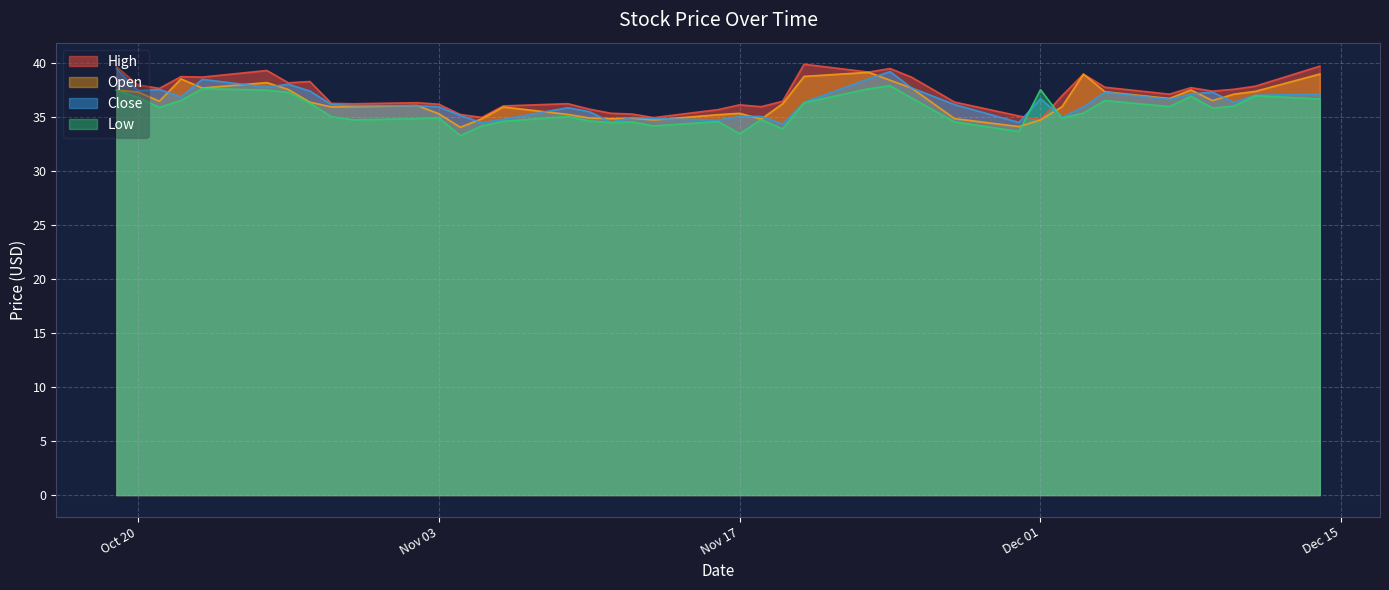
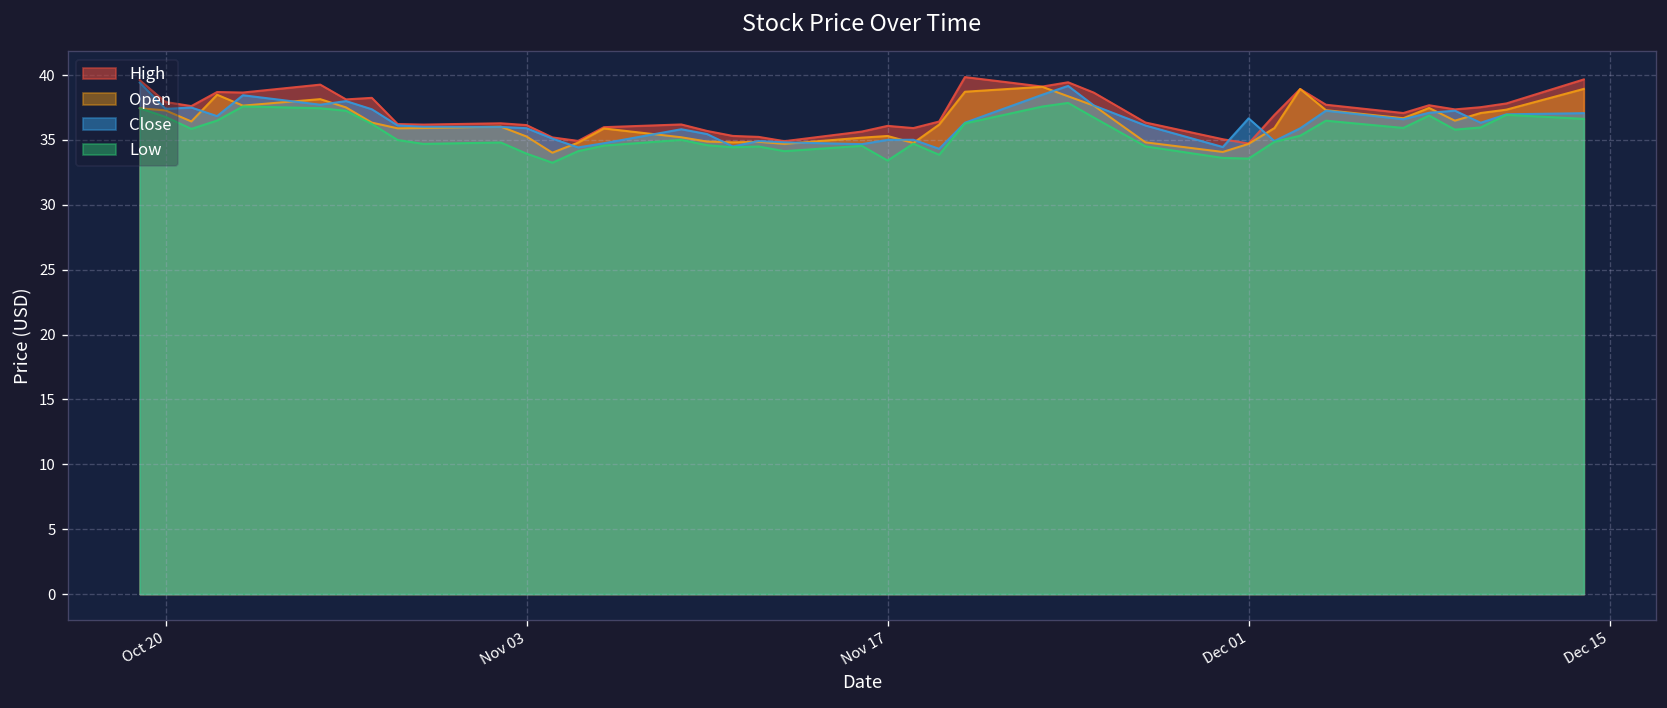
  {
    "Close": {
      "Nov 03": 35.9,
      "Nov 17": 35.0,
      "Dec 01": 36.7
    },
    "Low": {
-     "Nov 03": 34.9,
+     "Nov 03": 34.0,
      "Nov 17": 33.4,
-     "Dec 01": 37.5
+     "Dec 01": 33.6
    }
  }
